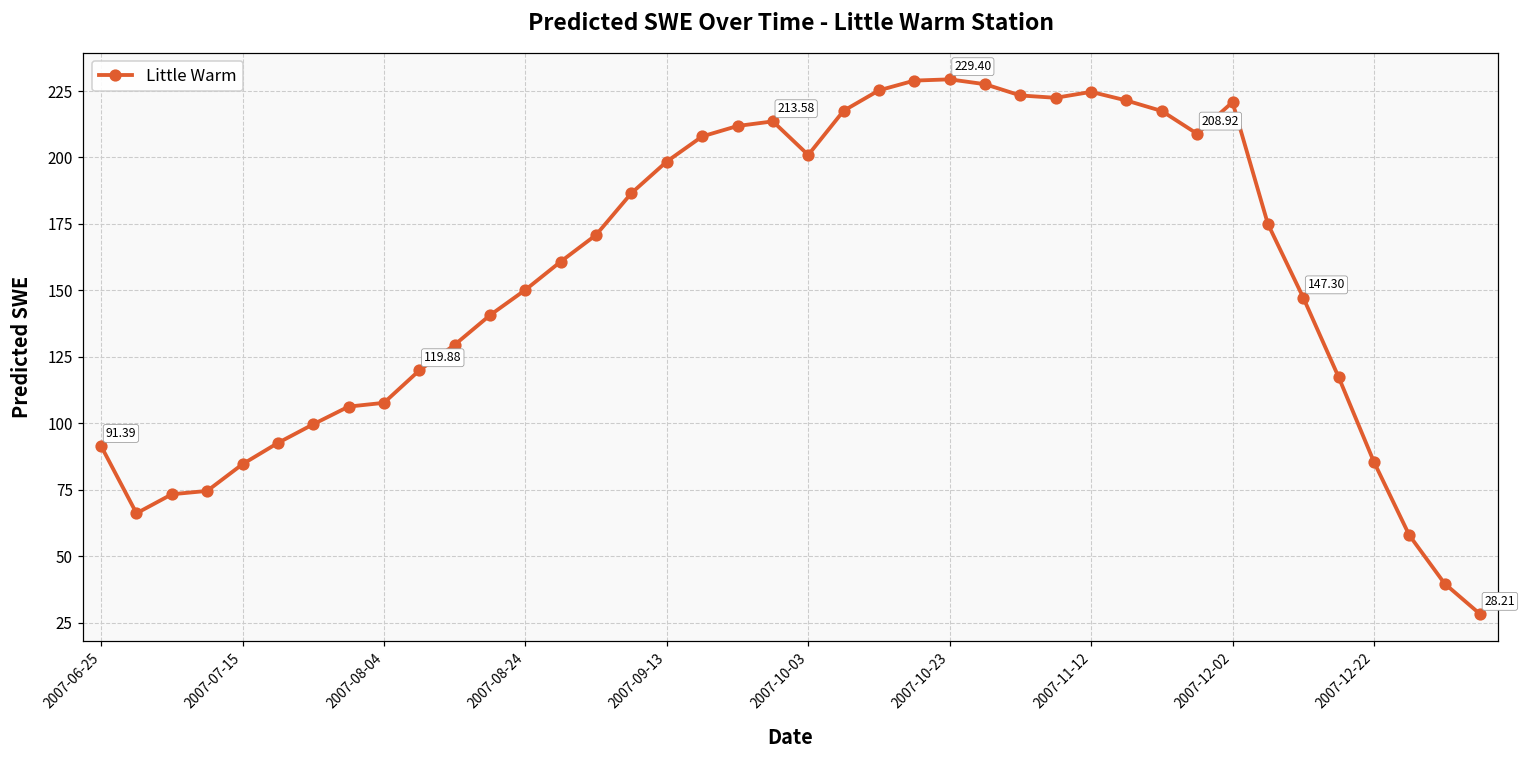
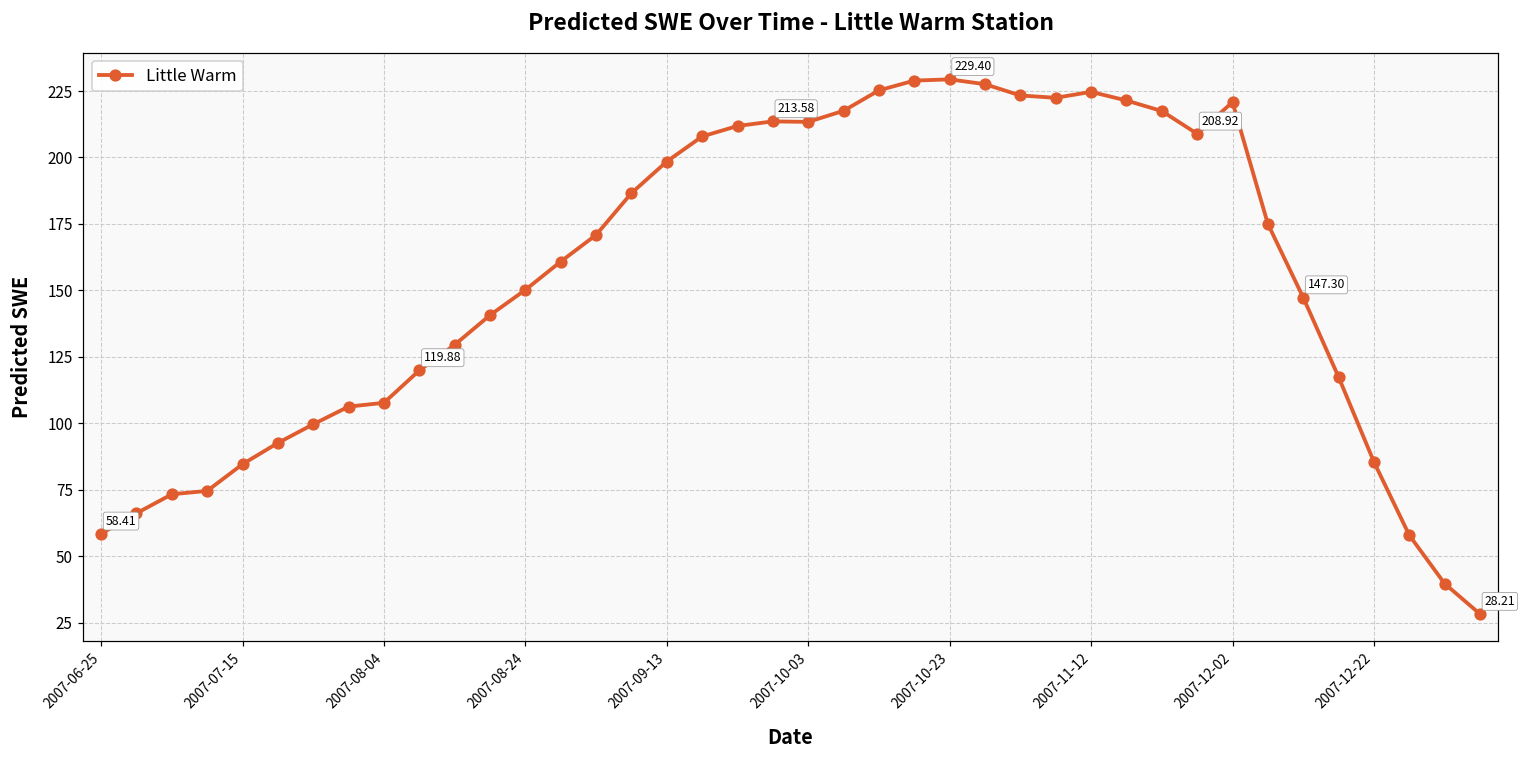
  {
-   "2007-06-25": 91.39,
-   "2007-10-03": 201
+   "2007-06-25": 58.41,
+   "2007-10-03": 213
  }
